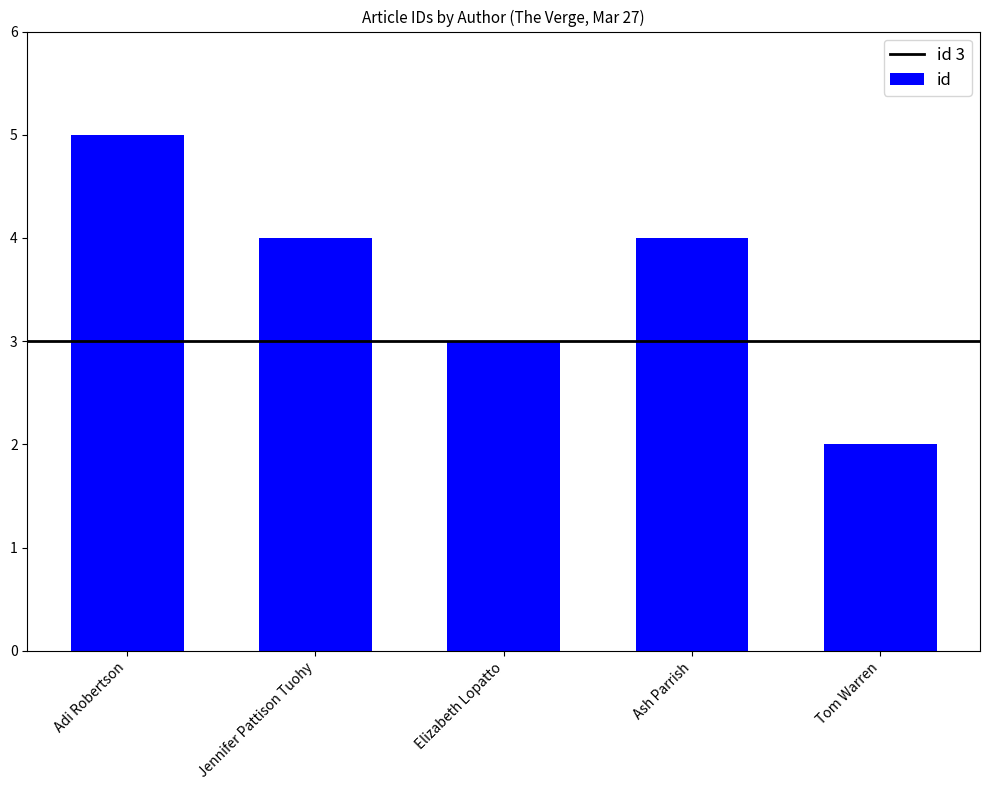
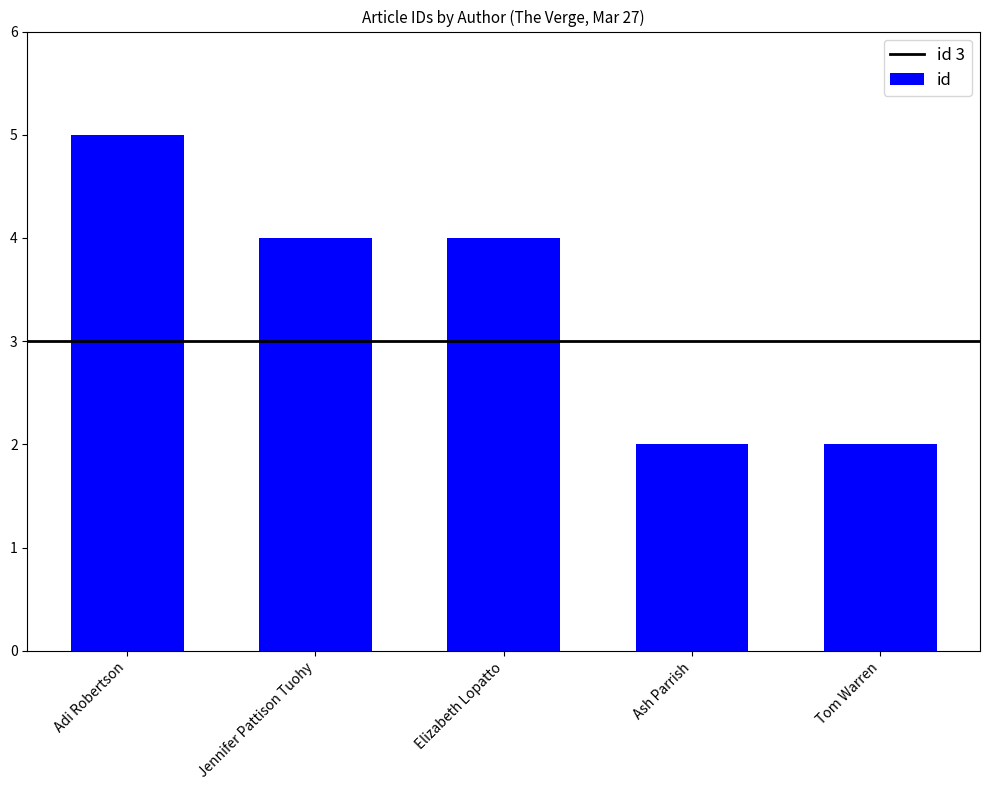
  {
    "Adi Robertson": 5,
    "Jennifer Pattison Tuohy": 4,
-   "Elizabeth Lopatto": 3,
-   "Ash Parrish": 4,
+   "Elizabeth Lopatto": 4,
+   "Ash Parrish": 2,
    "Tom Warren": 2
  }
